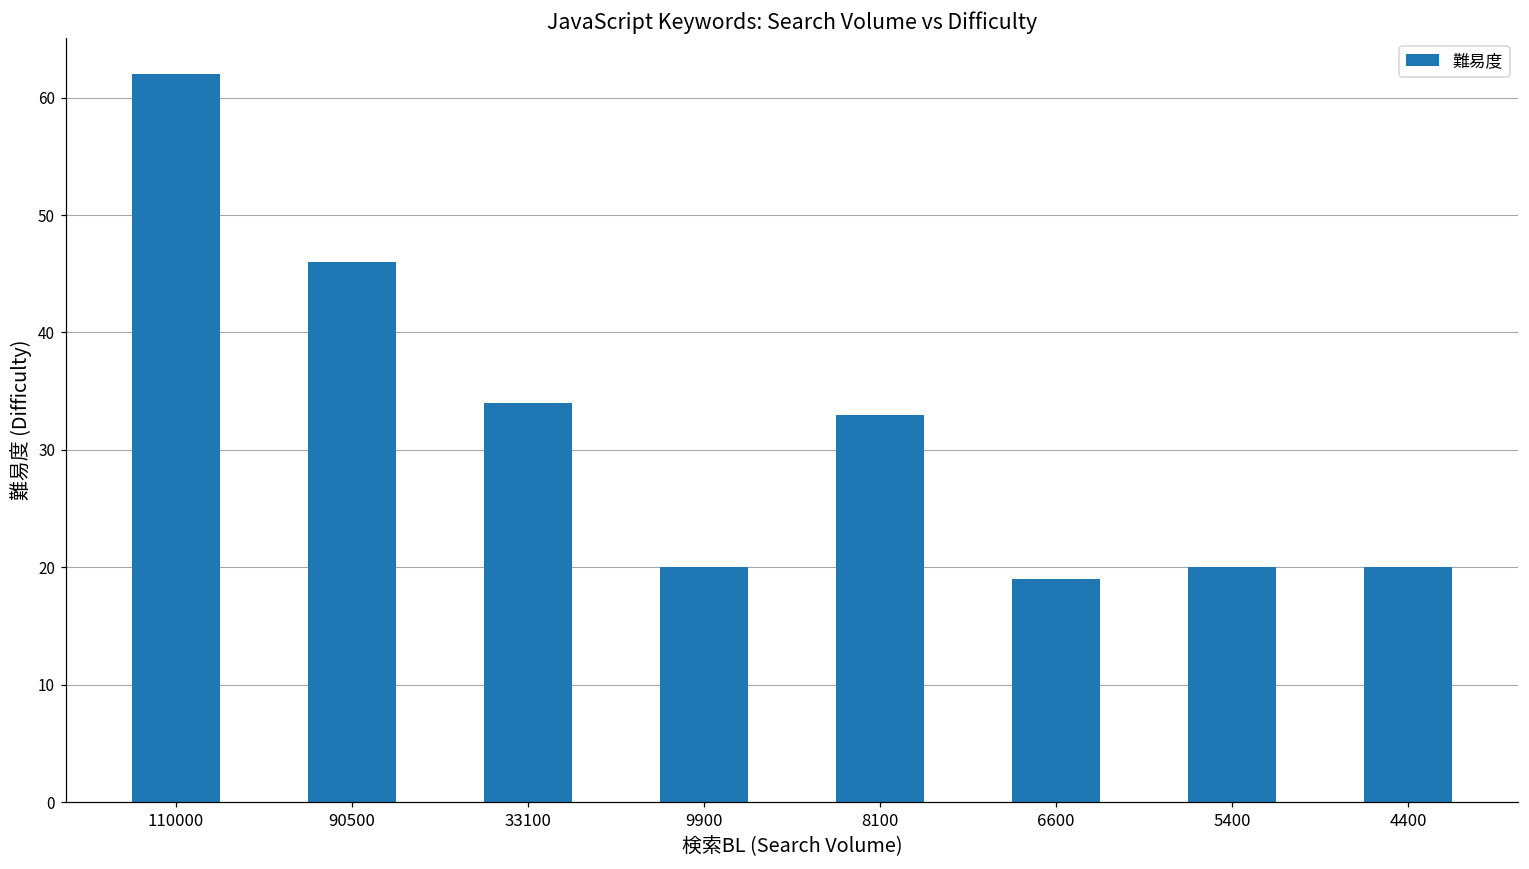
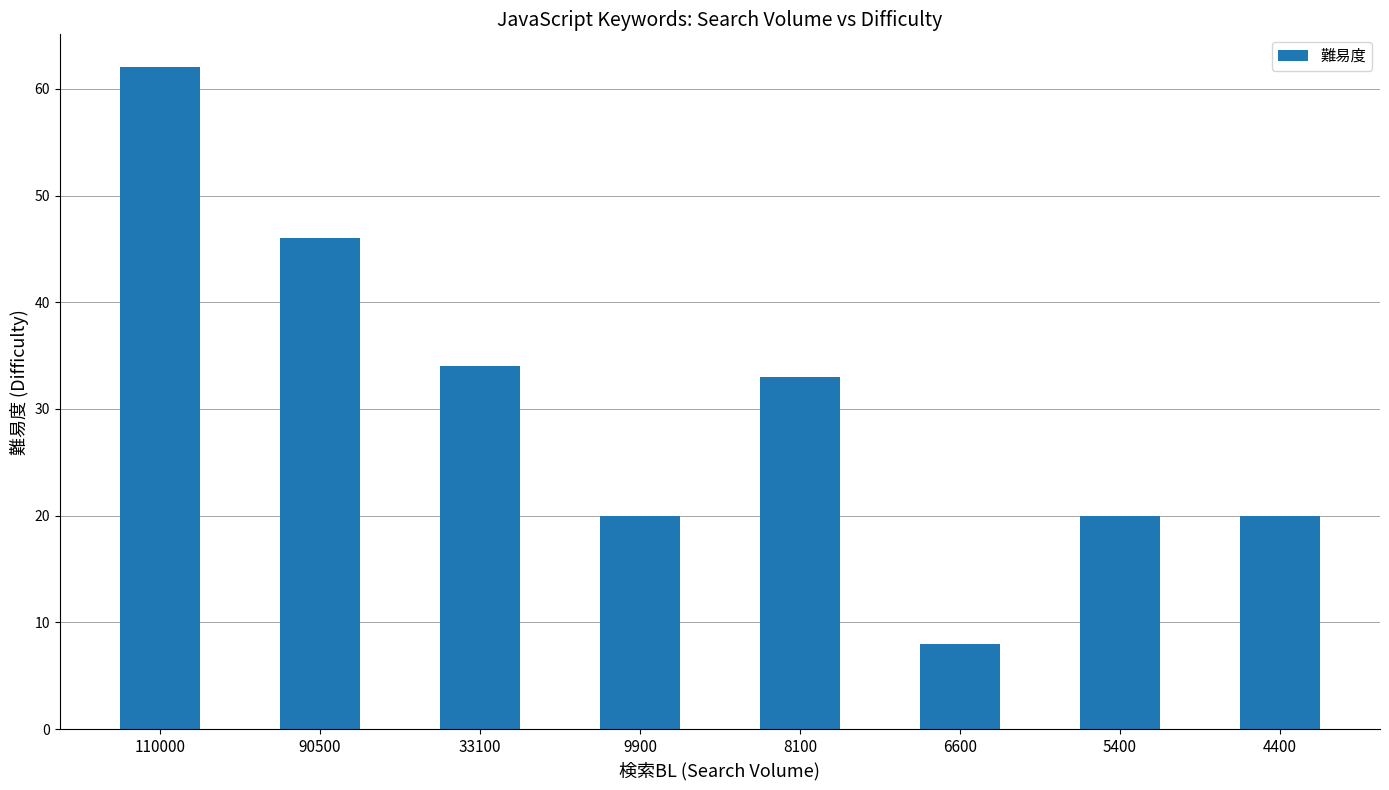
  {
    "110000": 62,
    "90500": 46,
    "33100": 34,
    "9900": 20,
    "8100": 33,
-   "6600": 19,
+   "6600": 8,
    "5400": 20,
    "4400": 20
  }
